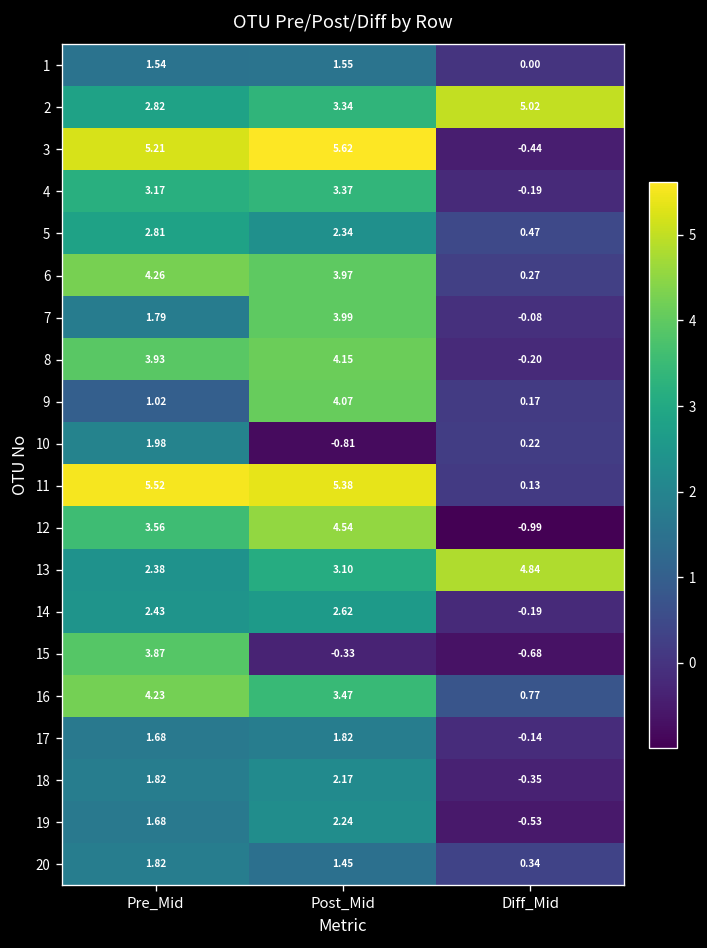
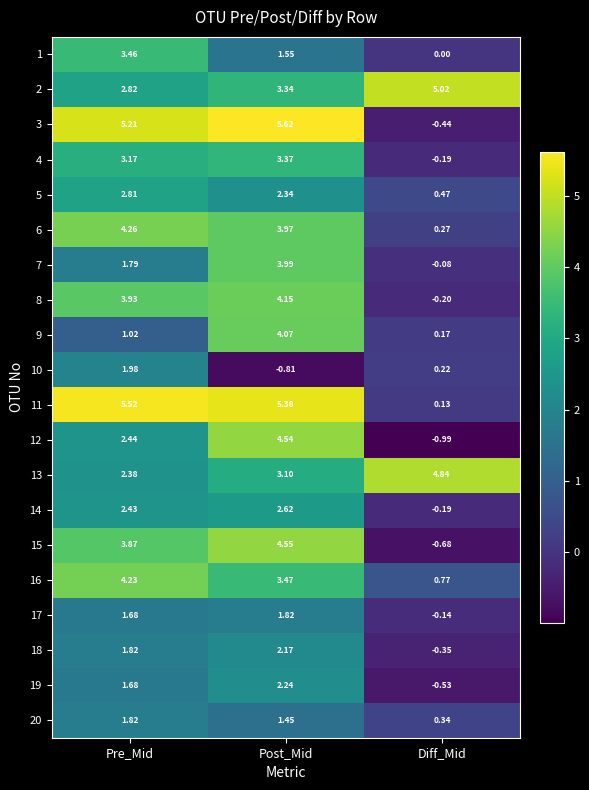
  {
    "1": {
-     "Pre_Mid": 1.54,
+     "Pre_Mid": 3.46,
      "Post_Mid": 1.55,
      "Diff_Mid": 0.00
    },
    "2": {
      "Pre_Mid": 2.82,
      "Post_Mid": 3.34,
      "Diff_Mid": 5.02
    },
    "3": {
      "Pre_Mid": 5.21,
      "Post_Mid": 5.62,
      "Diff_Mid": -0.44
    },
    "4": {
      "Pre_Mid": 3.17,
      "Post_Mid": 3.37,
      "Diff_Mid": -0.19
    },
    "5": {
      "Pre_Mid": 2.81,
      "Post_Mid": 2.34,
      "Diff_Mid": 0.47
    },
    "6": {
      "Pre_Mid": 4.26,
      "Post_Mid": 3.97,
      "Diff_Mid": 0.27
    },
    "7": {
      "Pre_Mid": 1.79,
      "Post_Mid": 3.99,
      "Diff_Mid": -0.08
    },
    "8": {
      "Pre_Mid": 3.93,
      "Post_Mid": 4.15,
      "Diff_Mid": -0.20
    },
    "9": {
      "Pre_Mid": 1.02,
      "Post_Mid": 4.07,
      "Diff_Mid": 0.17
    },
    "10": {
      "Pre_Mid": 1.98,
      "Post_Mid": -0.81,
      "Diff_Mid": 0.22
    },
    "11": {
      "Pre_Mid": 5.52,
      "Post_Mid": 5.38,
      "Diff_Mid": 0.13
    },
    "12": {
-     "Pre_Mid": 3.56,
+     "Pre_Mid": 2.44,
      "Post_Mid": 4.54,
      "Diff_Mid": -0.99
    },
    "13": {
      "Pre_Mid": 2.38,
      "Post_Mid": 3.10,
      "Diff_Mid": 4.84
    },
    "14": {
      "Pre_Mid": 2.43,
      "Post_Mid": 2.62,
      "Diff_Mid": -0.19
    },
    "15": {
      "Pre_Mid": 3.87,
-     "Post_Mid": -0.33,
+     "Post_Mid": 4.55,
      "Diff_Mid": -0.68
    },
    "16": {
      "Pre_Mid": 4.23,
      "Post_Mid": 3.47,
      "Diff_Mid": 0.77
    },
    "17": {
      "Pre_Mid": 1.68,
      "Post_Mid": 1.82,
      "Diff_Mid": -0.14
    },
    "18": {
      "Pre_Mid": 1.82,
      "Post_Mid": 2.17,
      "Diff_Mid": -0.35
    },
    "19": {
      "Pre_Mid": 1.68,
      "Post_Mid": 2.24,
      "Diff_Mid": -0.53
    },
    "20": {
      "Pre_Mid": 1.82,
      "Post_Mid": 1.45,
      "Diff_Mid": 0.34
    }
  }
